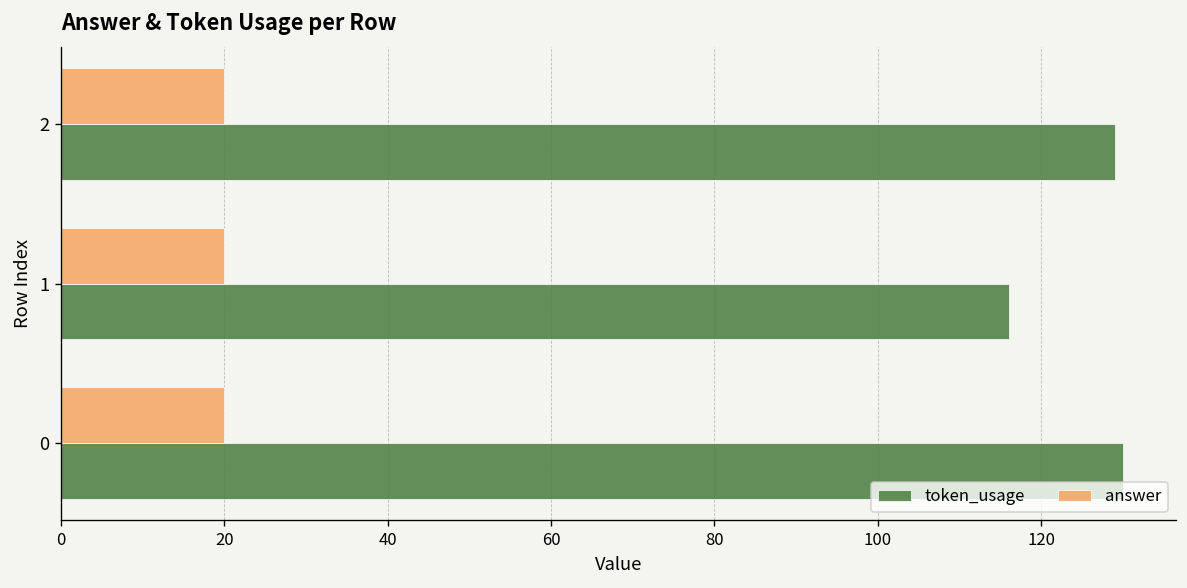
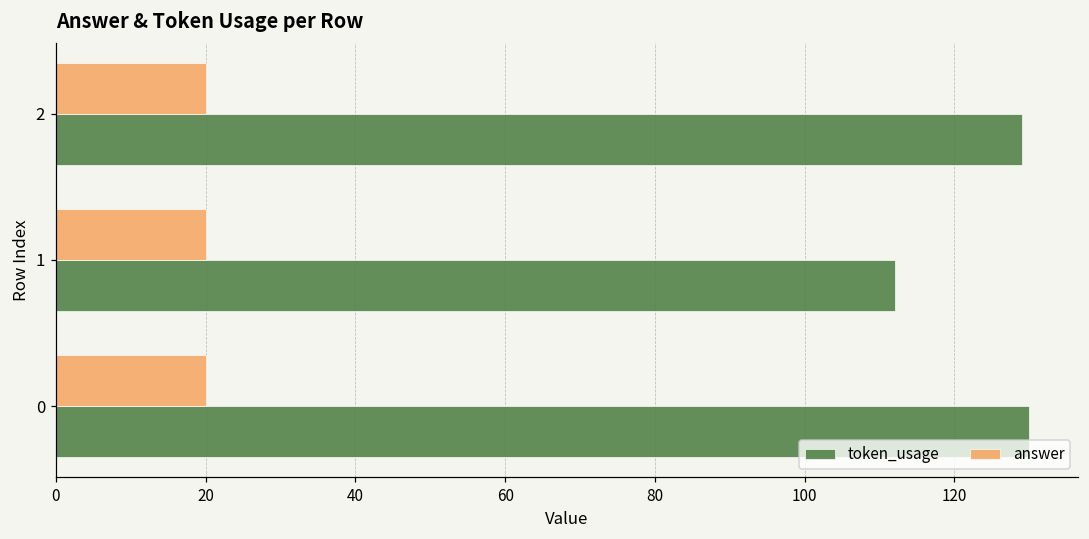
  {
    "token_usage": {
      "2": 129,
-     "1": 116,
+     "1": 112,
      "0": 130
    },
    "answer": {
      "2": 20,
      "1": 20,
      "0": 20
    }
  }
